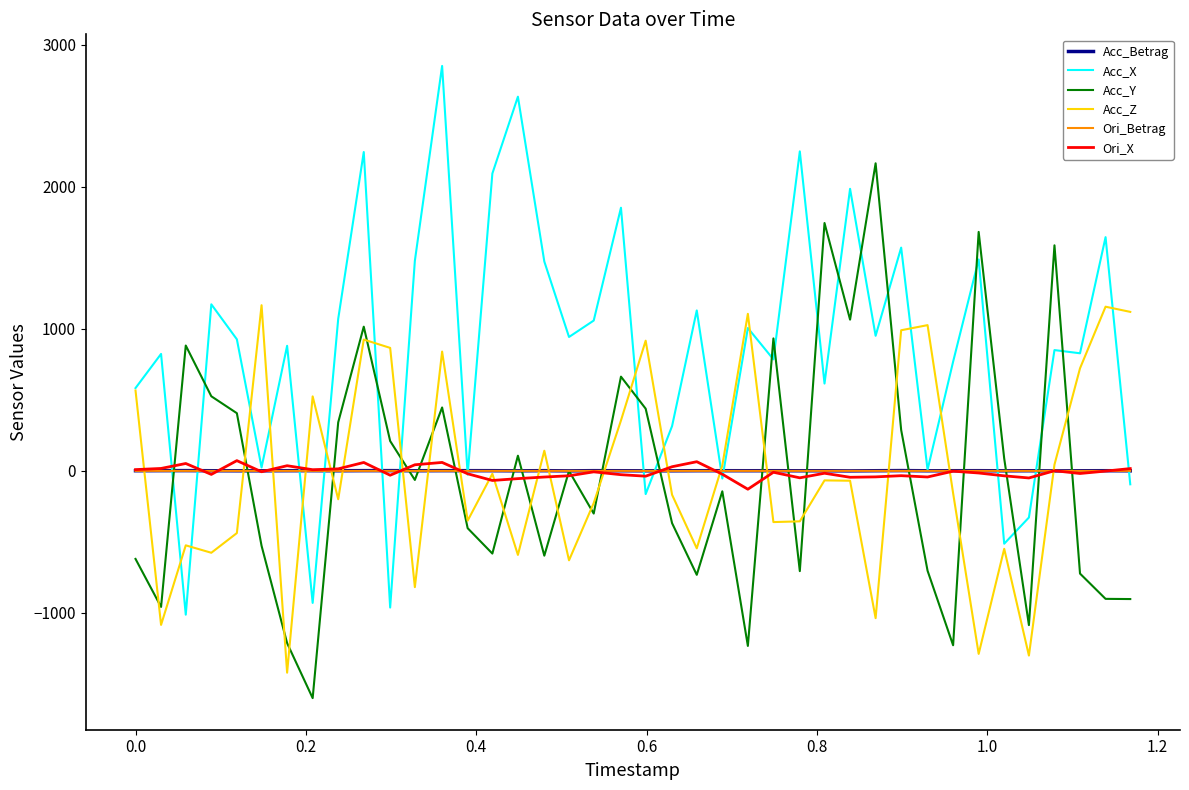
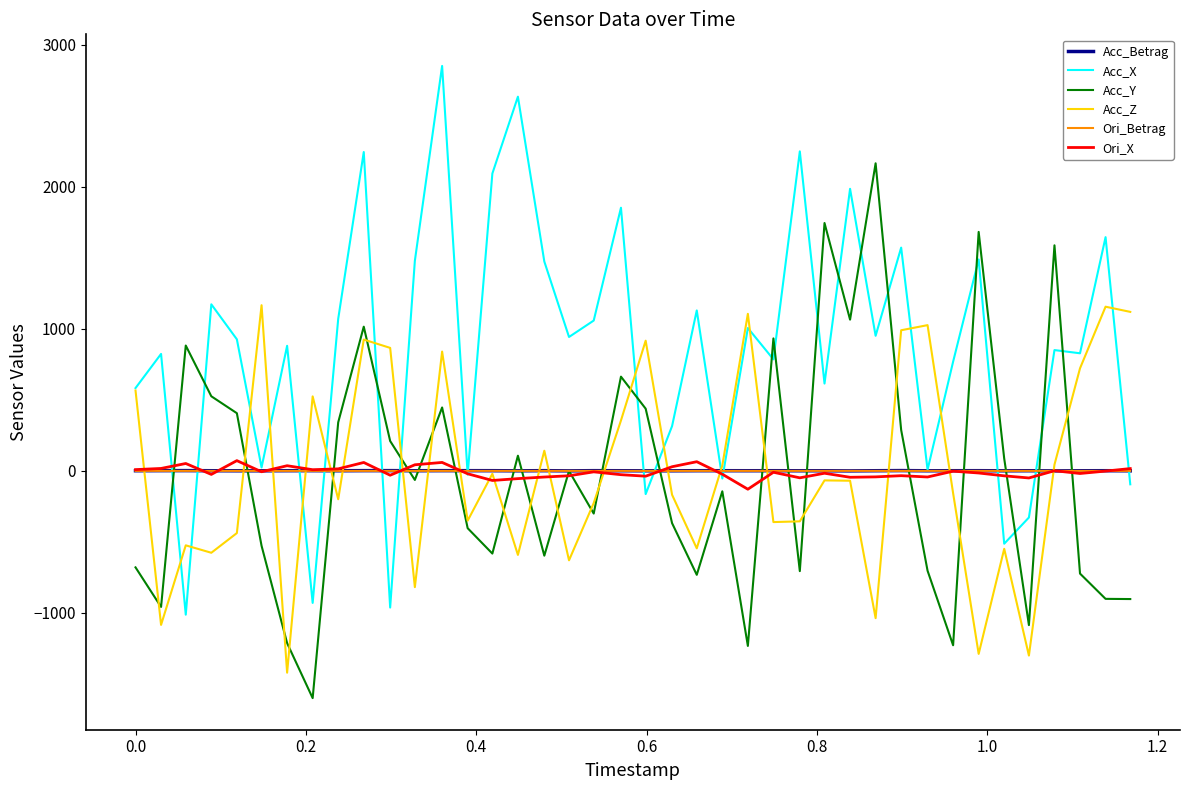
  {
    "Acc_Y": {
-     "0.0": -620
+     "0.0": -680
    }
  }
